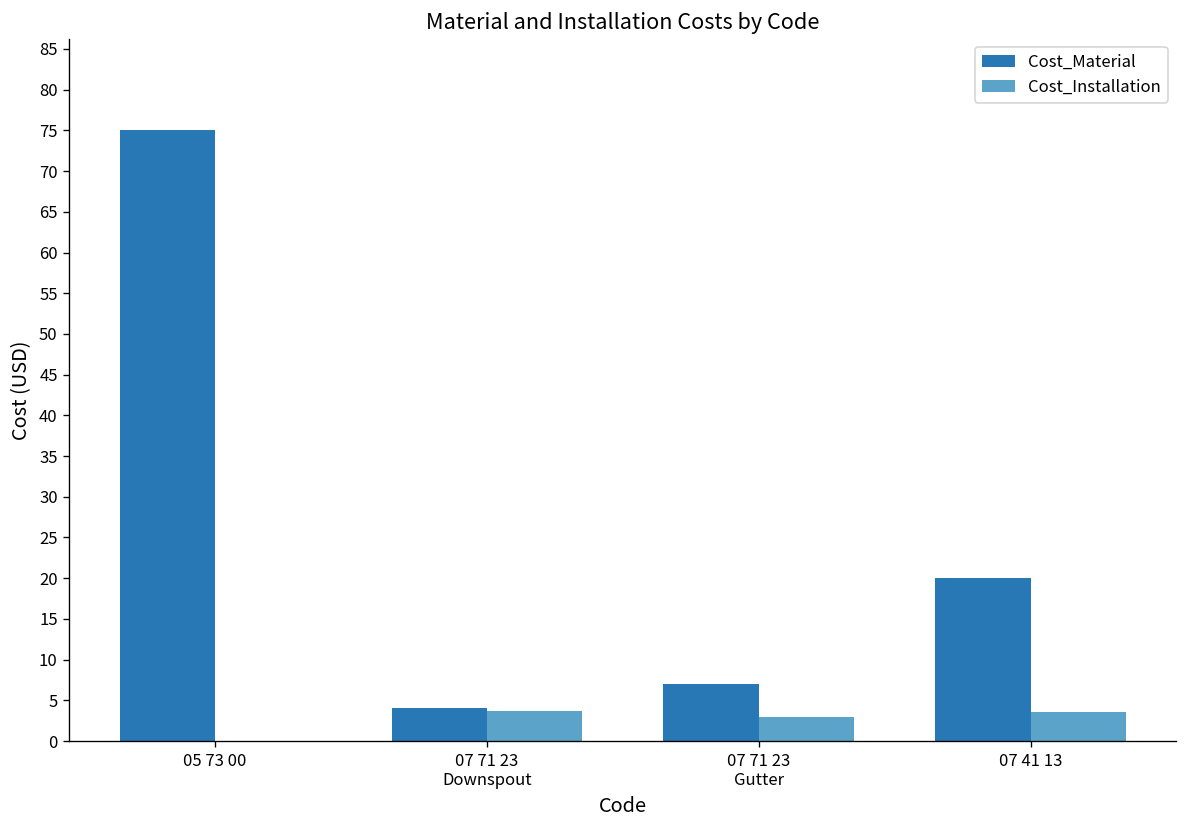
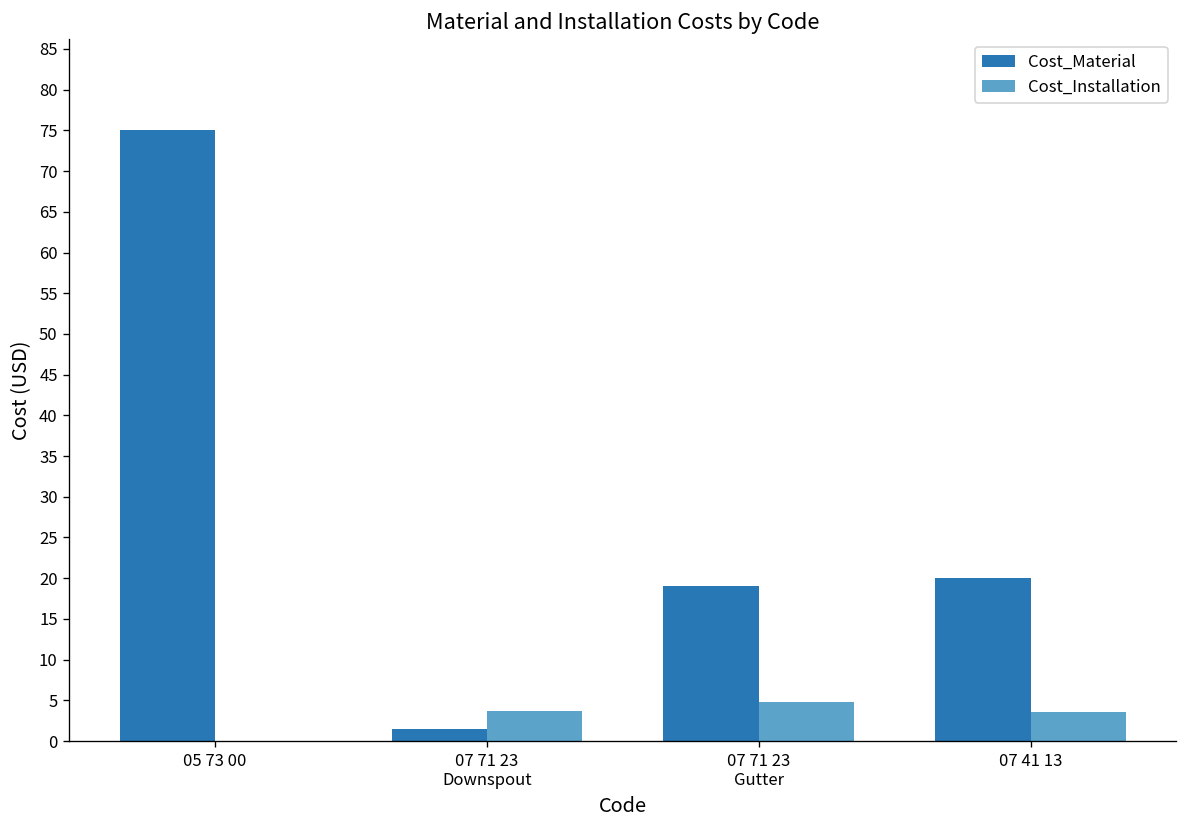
  {
    "Cost_Material": {
      "05 73 00": 75,
-     "07 71 23 Downspout": 4,
-     "07 71 23 Gutter": 7,
+     "07 71 23 Downspout": 1,
+     "07 71 23 Gutter": 19,
      "07 41 13": 20
    },
    "Cost_Installation": {
      "05 73 00": 0,
      "07 71 23 Downspout": 4,
-     "07 71 23 Gutter": 3,
+     "07 71 23 Gutter": 5,
      "07 41 13": 4
    }
  }
